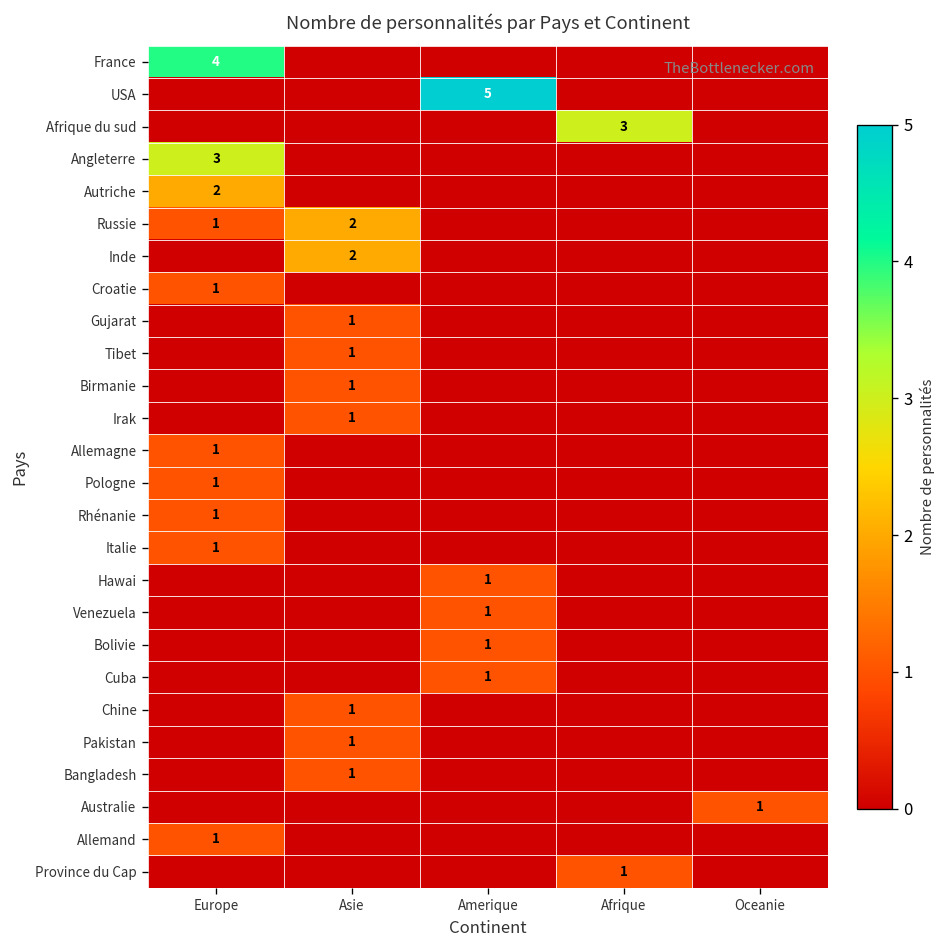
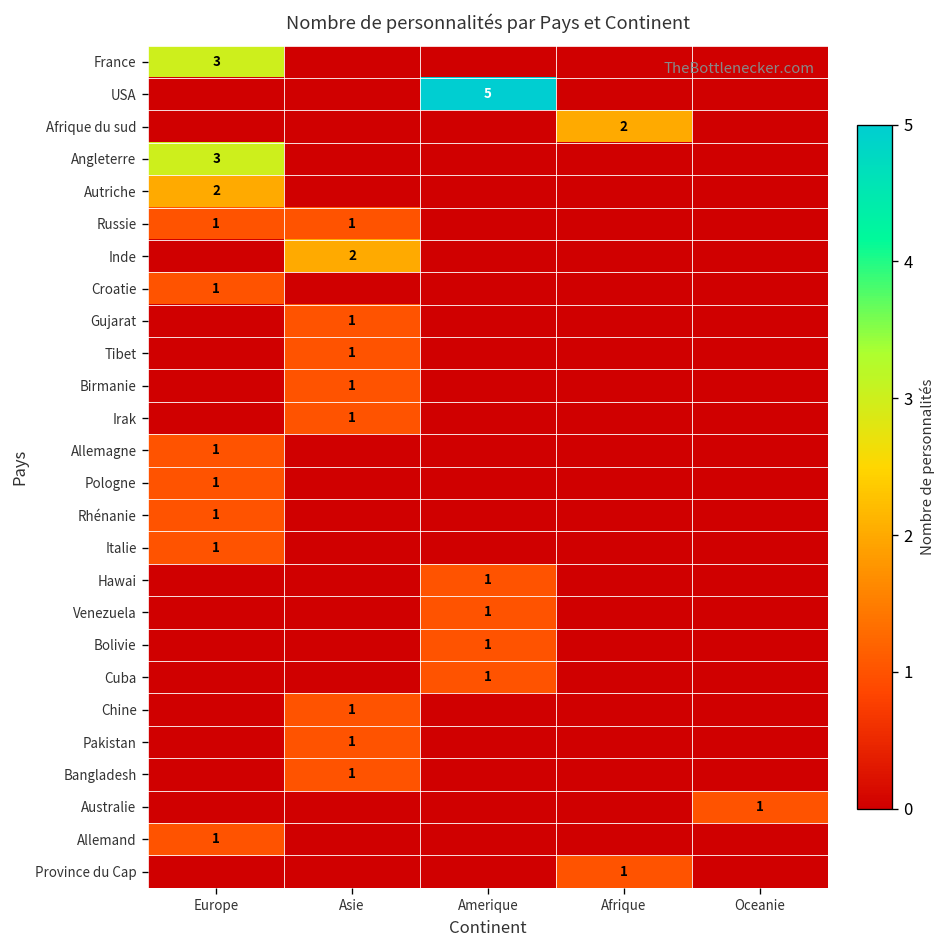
  {
    "France": {
-     "Europe": 4
+     "Europe": 3
    },
    "USA": {
      "Amerique": 5
    },
    "Afrique du sud": {
-     "Afrique": 3
+     "Afrique": 2
    },
    "Angleterre": {
      "Europe": 3
    },
    "Autriche": {
      "Europe": 2
    },
    "Russie": {
      "Europe": 1,
-     "Asie": 2
+     "Asie": 1
    },
    "Inde": {
      "Asie": 2
    },
    "Croatie": {
      "Europe": 1
    },
    "Gujarat": {
      "Asie": 1
    },
    "Tibet": {
      "Asie": 1
    },
    "Birmanie": {
      "Asie": 1
    },
    "Irak": {
      "Asie": 1
    },
    "Allemagne": {
      "Europe": 1
    },
    "Pologne": {
      "Europe": 1
    },
    "Rhénanie": {
      "Europe": 1
    },
    "Italie": {
      "Europe": 1
    },
    "Hawai": {
      "Amerique": 1
    },
    "Venezuela": {
      "Amerique": 1
    },
    "Bolivie": {
      "Amerique": 1
    },
    "Cuba": {
      "Amerique": 1
    },
    "Chine": {
      "Asie": 1
    },
    "Pakistan": {
      "Asie": 1
    },
    "Bangladesh": {
      "Asie": 1
    },
    "Australie": {
      "Oceanie": 1
    },
    "Allemand": {
      "Europe": 1
    },
    "Province du Cap": {
      "Afrique": 1
    }
  }
